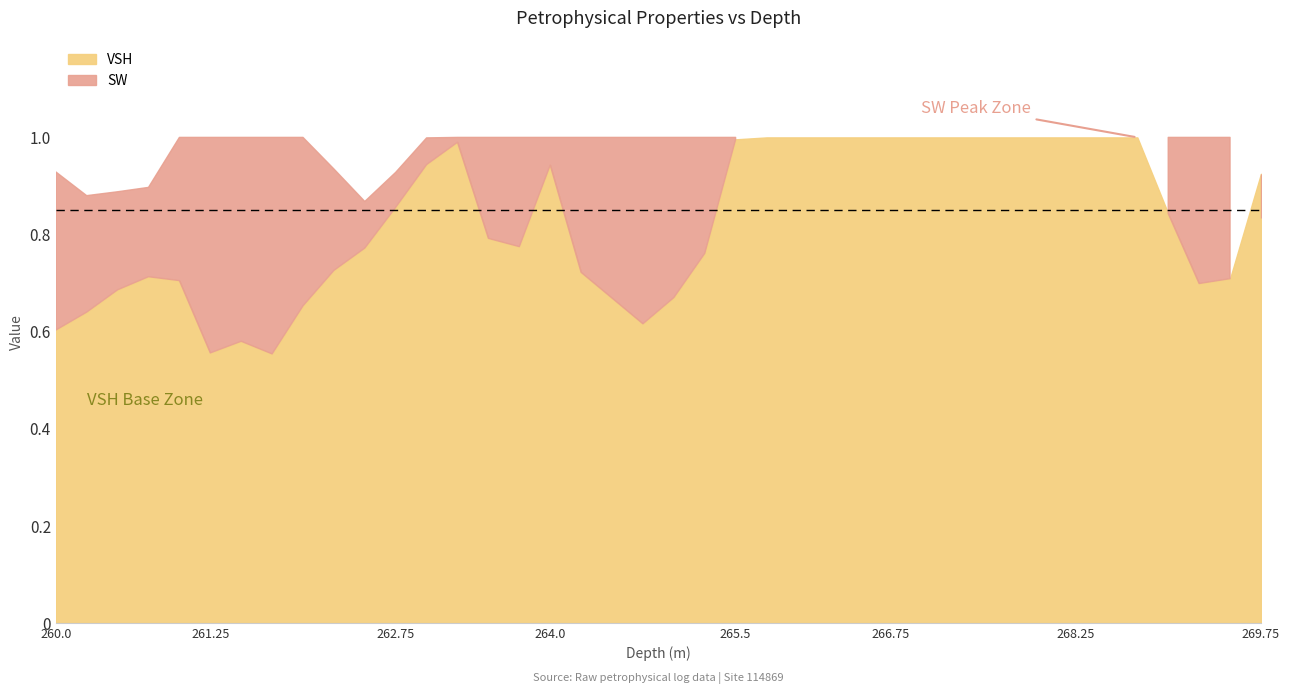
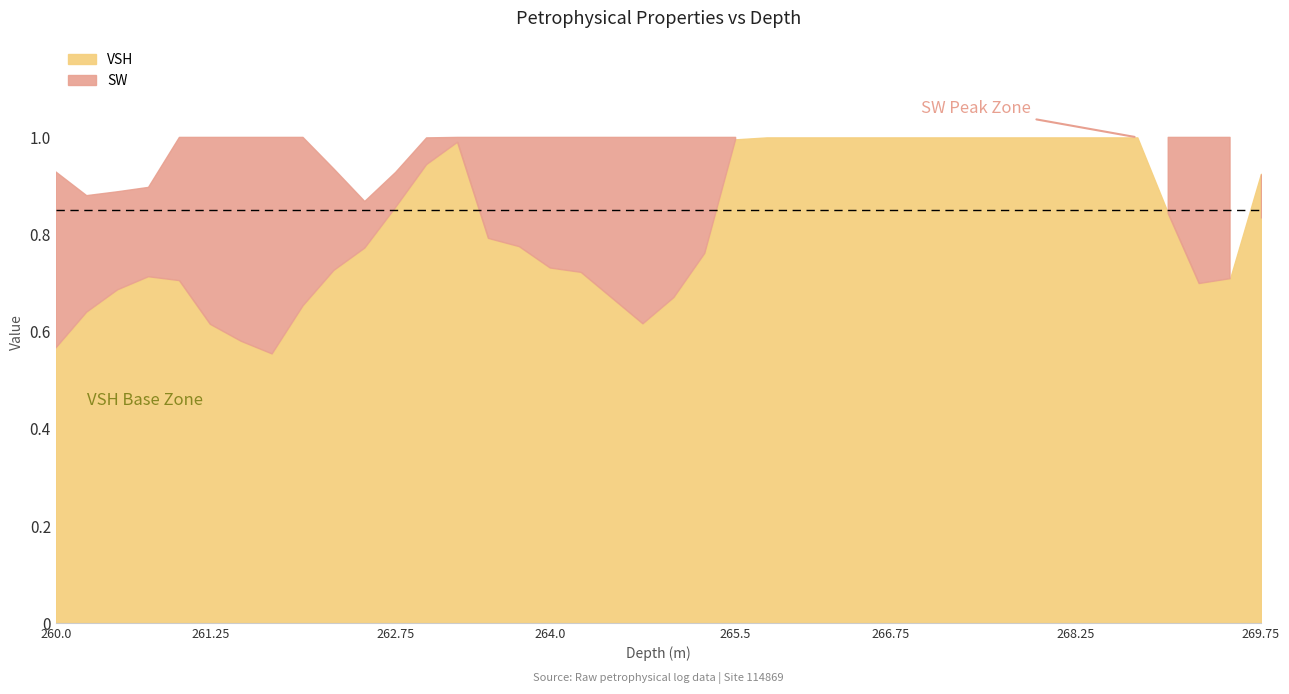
  {
-   "260.0": 0.60,
-   "261.25": 0.56,
+   "260.0": 0.57,
+   "261.25": 0.62,
    "262.75": 0.86,
-   "264.0": 0.94,
+   "264.0": 0.73,
    "265.5": 1.00,
    "266.75": 1.00,
    "268.25": 1.00,
    "269.75": 0.93
  }
